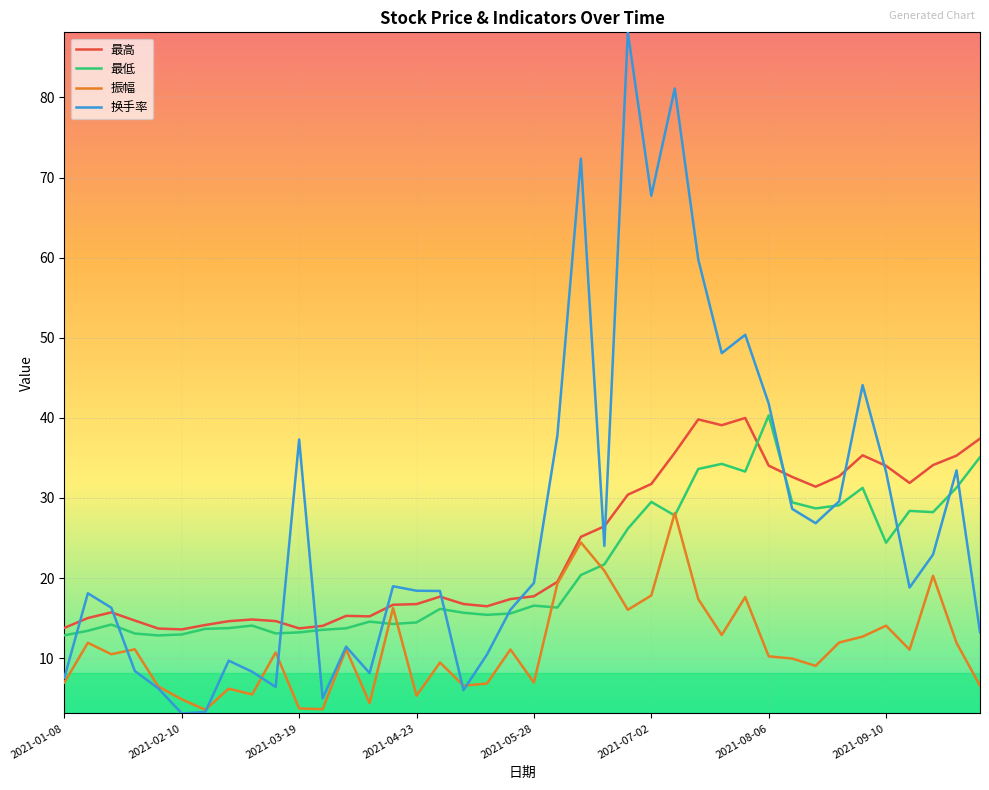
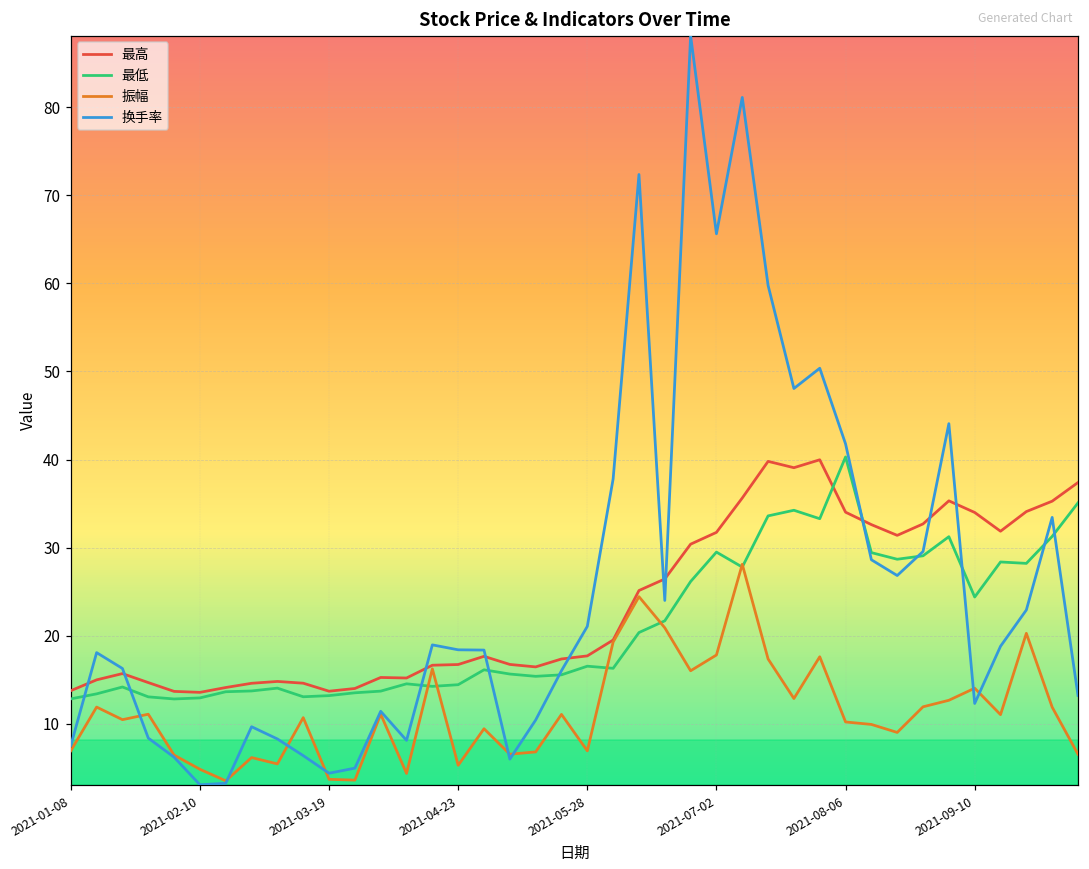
  {
    "最低": {
      "2021-01-08": 13,
      "2021-02-10": 13,
      "2021-03-19": 13,
      "2021-04-23": 14,
      "2021-05-28": 17,
      "2021-07-02": 30,
      "2021-08-06": 40,
      "2021-09-10": 24
    },
    "换手率": {
      "2021-01-08": 8,
      "2021-02-10": 3,
-     "2021-03-19": 37,
+     "2021-03-19": 4,
      "2021-04-23": 18,
-     "2021-05-28": 19,
-     "2021-07-02": 68,
+     "2021-05-28": 21,
+     "2021-07-02": 66,
      "2021-08-06": 42,
-     "2021-09-10": 33
+     "2021-09-10": 12
    }
  }
